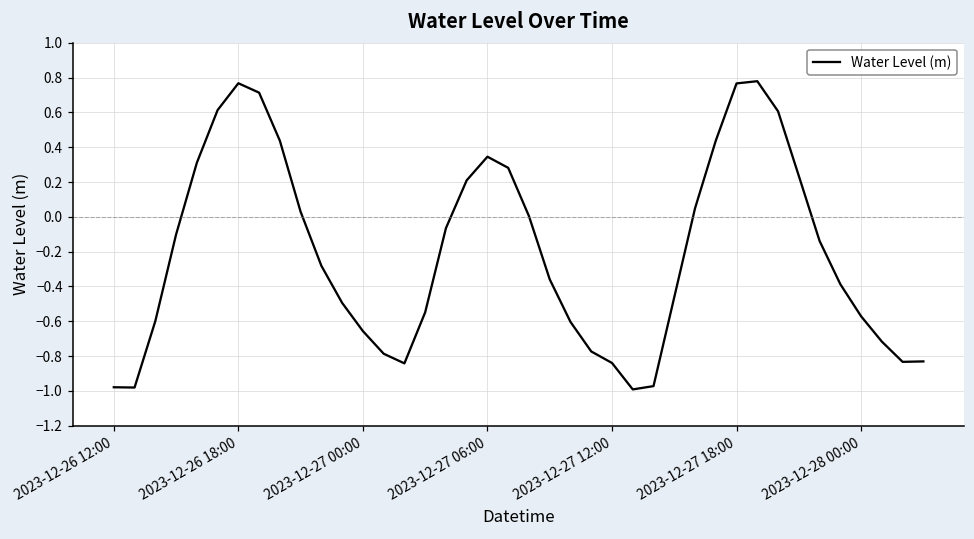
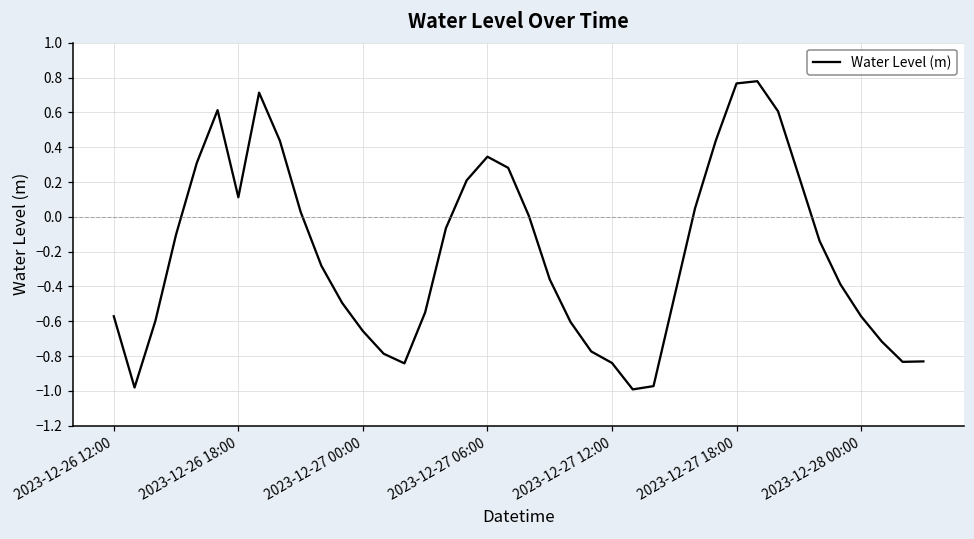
  {
-   "2023-12-26 12:00": -0.98,
-   "2023-12-26 18:00": 0.77,
+   "2023-12-26 12:00": -0.57,
+   "2023-12-26 18:00": 0.11,
    "2023-12-27 00:00": -0.66,
    "2023-12-27 06:00": 0.35,
    "2023-12-27 12:00": -0.84,
    "2023-12-27 18:00": 0.77,
    "2023-12-28 00:00": -0.57
  }
